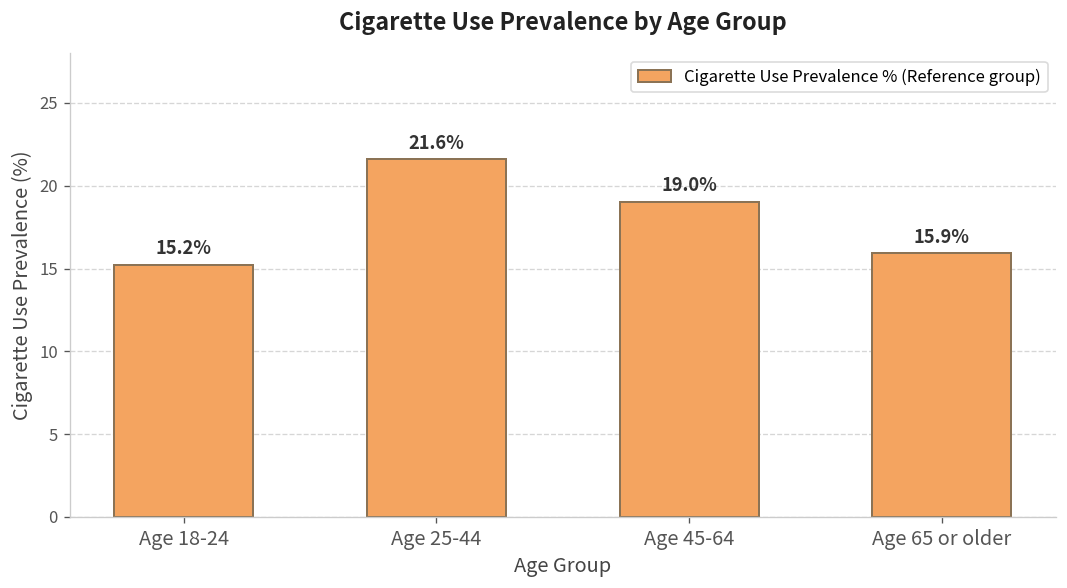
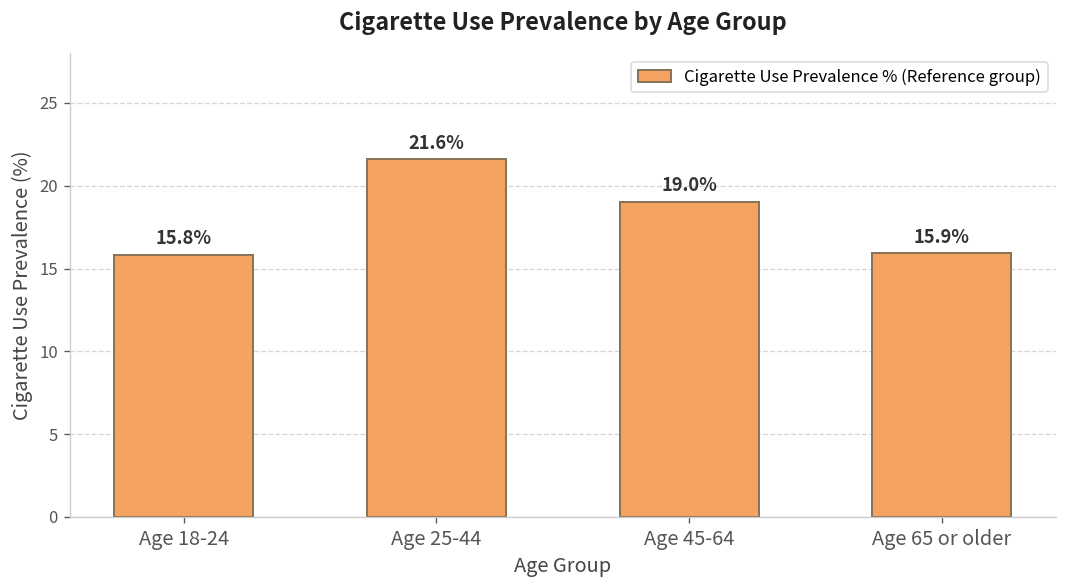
  {
-   "Age 18-24": "15.2%",
+   "Age 18-24": "15.8%",
    "Age 25-44": "21.6%",
    "Age 45-64": "19.0%",
    "Age 65 or older": "15.9%"
  }
